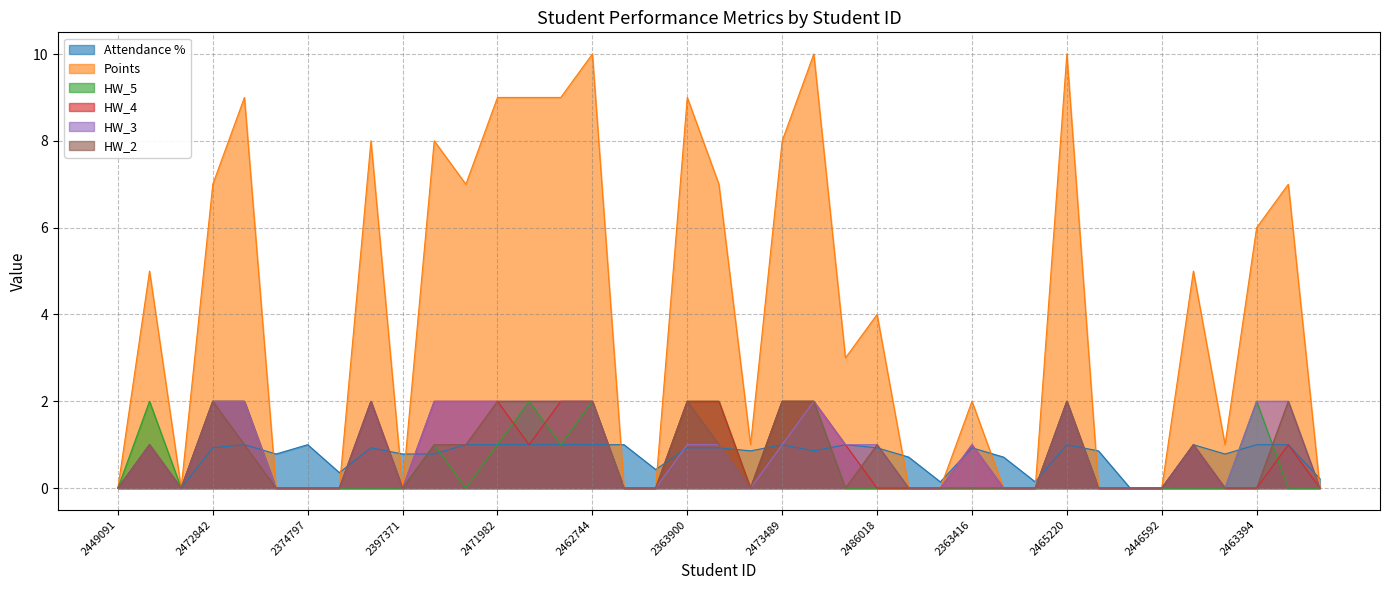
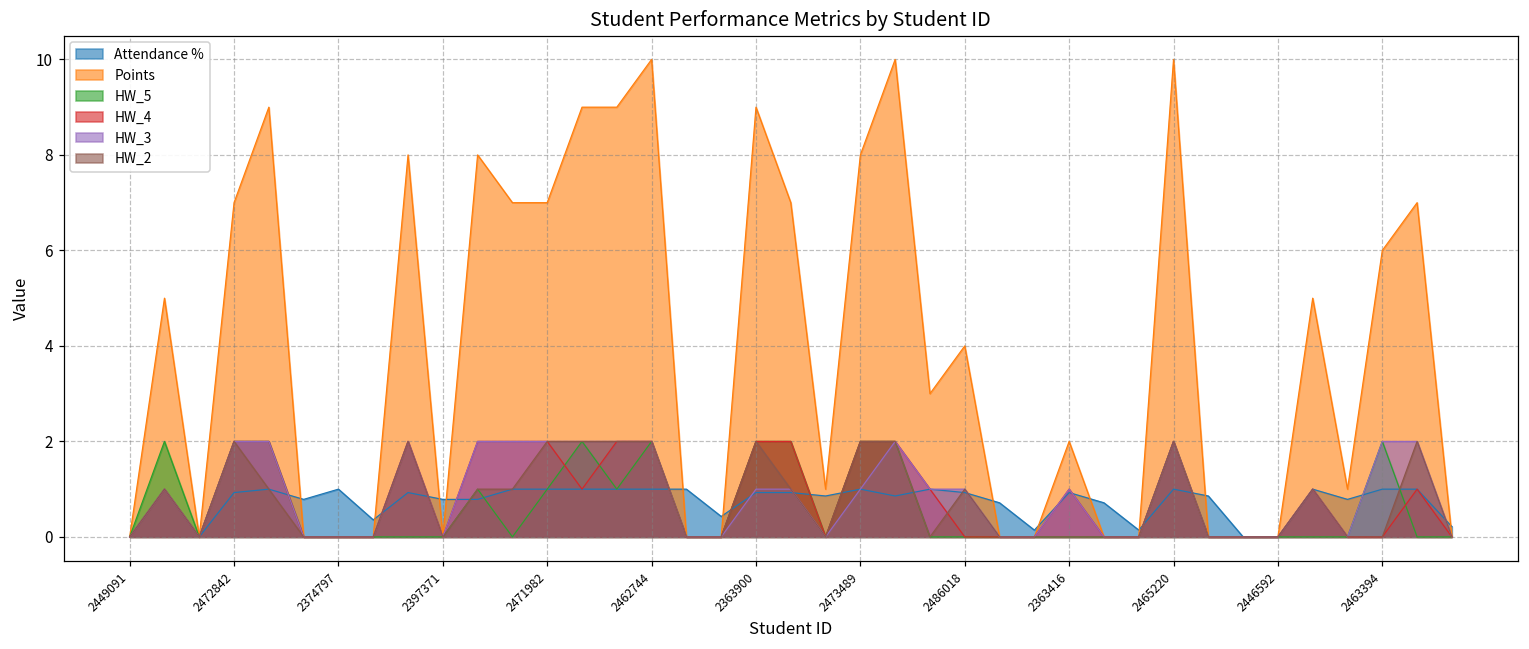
  {
    "Attendance %": {
      "2472842": 0.9,
      "2374797": 1,
      "2397371": 0.8,
      "2462744": 1,
      "2363900": 0.9,
      "2486018": 0.9,
      "2363416": 0.9,
      "2465220": 1,
      "2463394": 1
    },
    "Points": {
      "2472842": 7,
-     "2471982": 9,
+     "2471982": 7,
      "2462744": 10,
      "2363900": 9,
      "2473489": 8,
      "2486018": 4,
      "2363416": 2,
      "2465220": 10,
      "2463394": 6
    },
    "HW_3": {
      "2363900": 1
    }
  }
